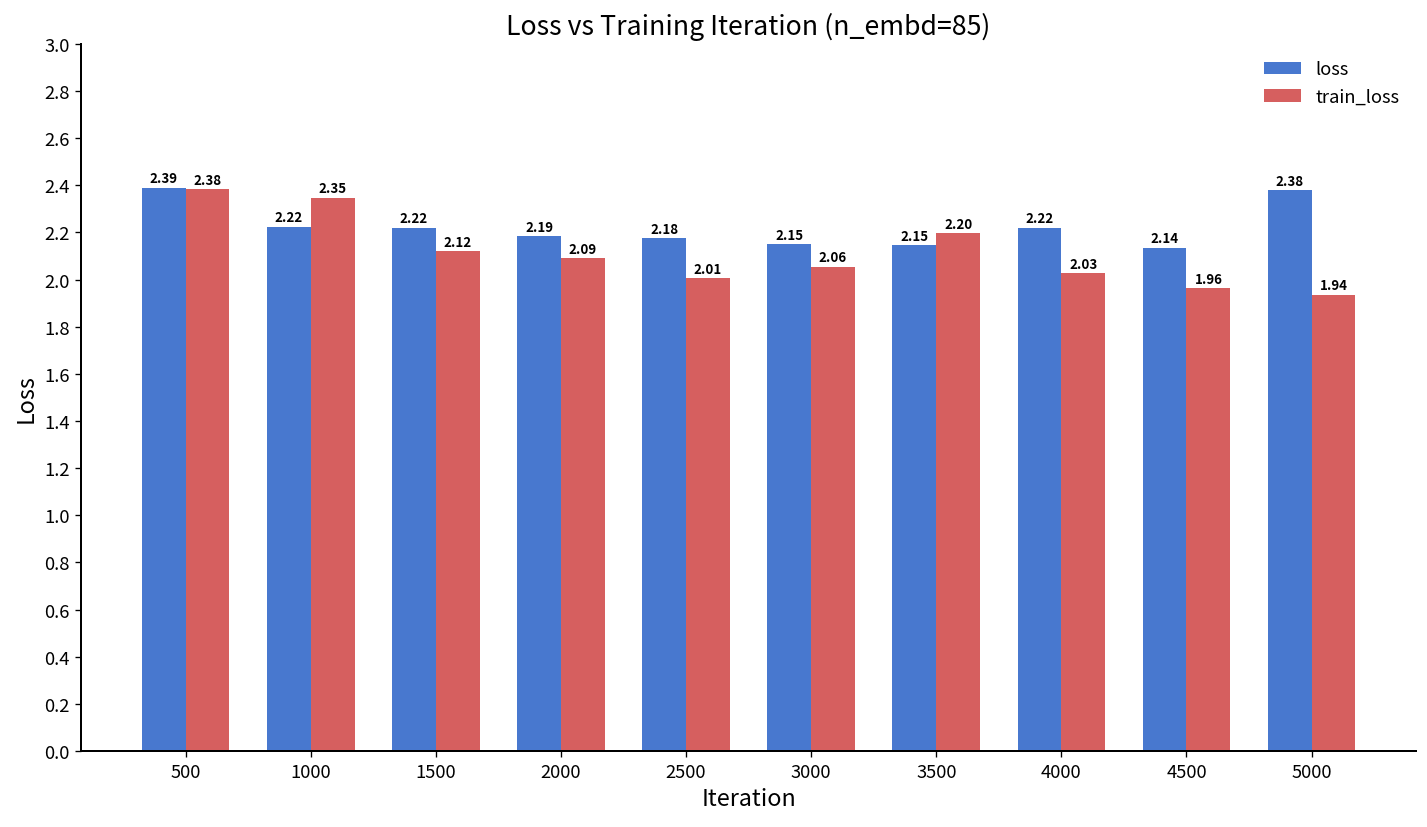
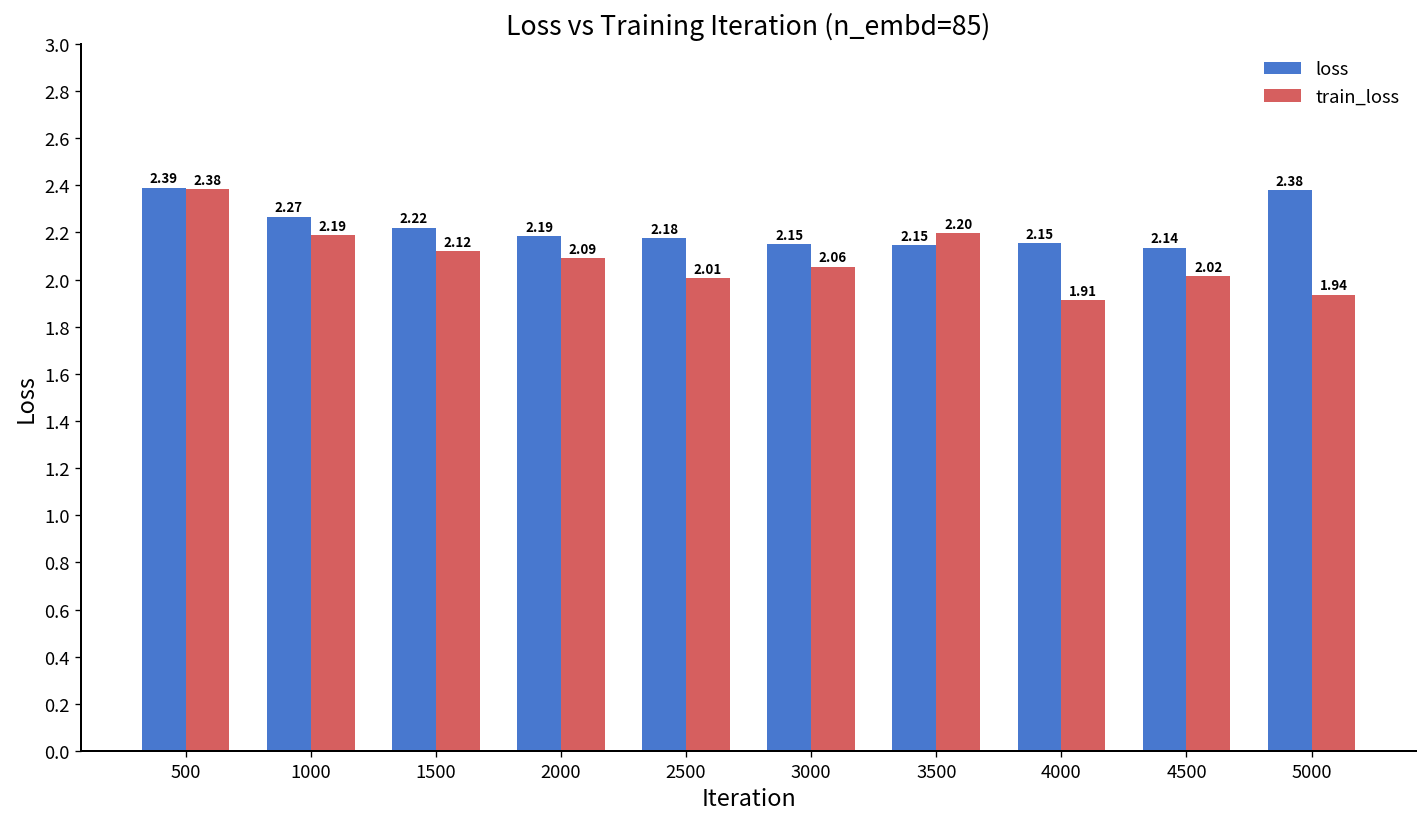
  {
    "loss": {
      "500": 2.39,
-     "1000": 2.22,
+     "1000": 2.27,
      "1500": 2.22,
      "2000": 2.19,
      "2500": 2.18,
      "3000": 2.15,
      "3500": 2.15,
-     "4000": 2.22,
+     "4000": 2.15,
      "4500": 2.14,
      "5000": 2.38
    },
    "train_loss": {
      "500": 2.38,
-     "1000": 2.35,
+     "1000": 2.19,
      "1500": 2.12,
      "2000": 2.09,
      "2500": 2.01,
      "3000": 2.06,
      "3500": 2.20,
-     "4000": 2.03,
-     "4500": 1.96,
+     "4000": 1.91,
+     "4500": 2.02,
      "5000": 1.94
    }
  }
